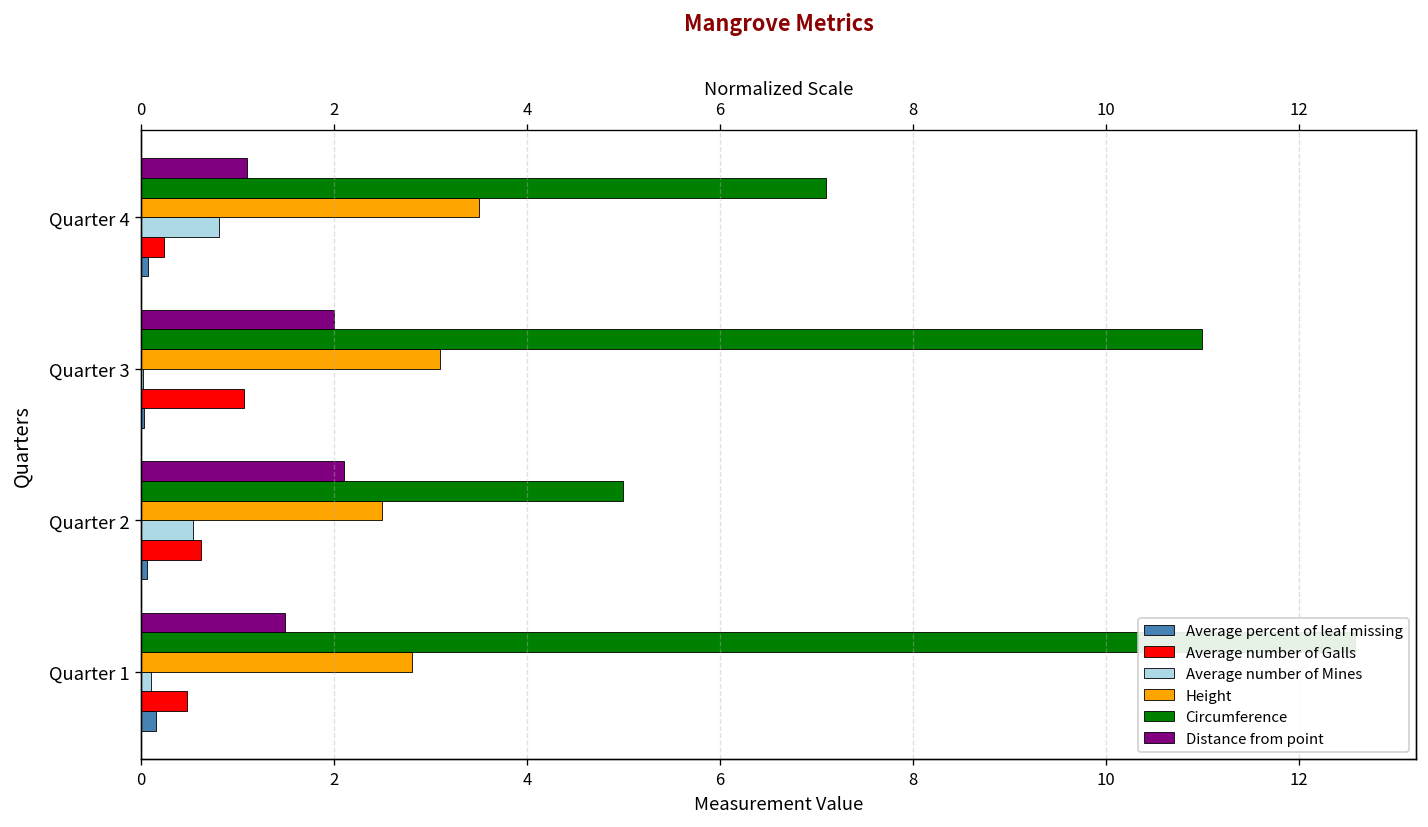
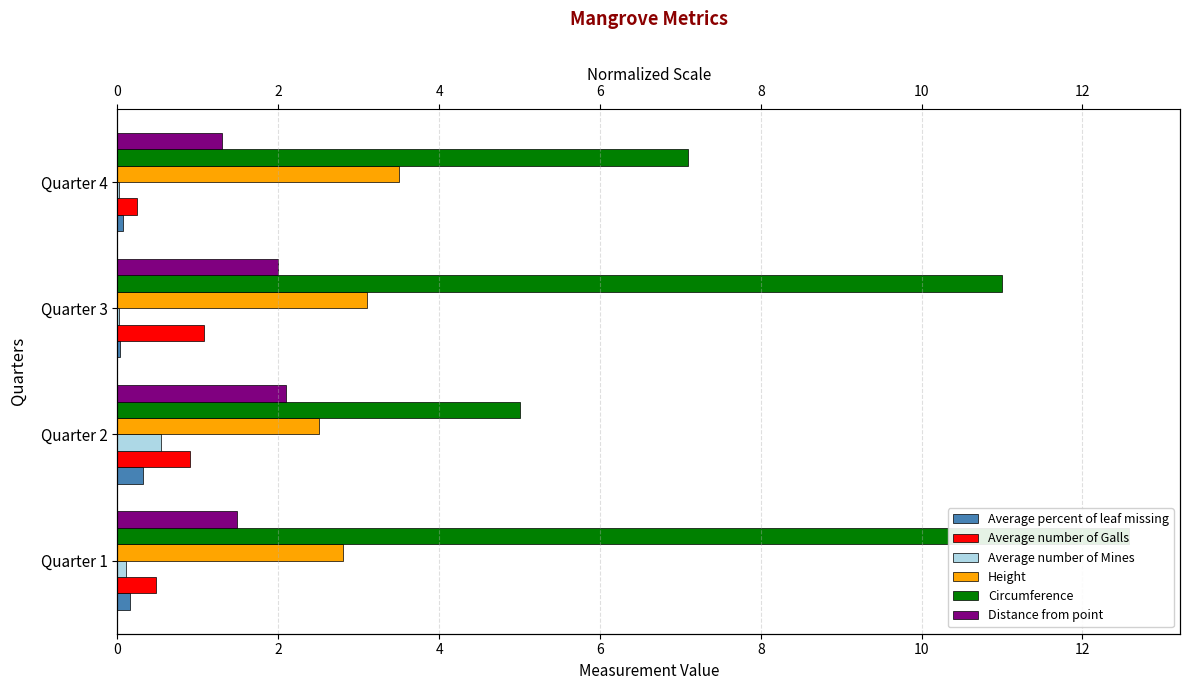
  {
    "Average percent of leaf missing": {
      "Quarter 4": 0.1,
-     "Quarter 2": 0.1,
+     "Quarter 2": 0.3,
      "Quarter 1": 0.2
    },
    "Average number of Galls": {
      "Quarter 4": 0.2,
      "Quarter 3": 1.1,
-     "Quarter 2": 0.6,
+     "Quarter 2": 0.9,
      "Quarter 1": 0.5
    },
    "Average number of Mines": {
-     "Quarter 4": 0.8,
+     "Quarter 4": 0.0,
      "Quarter 2": 0.5,
      "Quarter 1": 0.1
    },
    "Height": {
      "Quarter 4": 3.5,
      "Quarter 3": 3.1,
      "Quarter 2": 2.5,
      "Quarter 1": 2.8
    },
    "Circumference": {
      "Quarter 4": 7.1,
      "Quarter 3": 11.0,
      "Quarter 2": 5.0
    },
    "Distance from point": {
-     "Quarter 4": 1.1,
+     "Quarter 4": 1.3,
      "Quarter 3": 2.0,
      "Quarter 2": 2.1,
      "Quarter 1": 1.5
    }
  }
